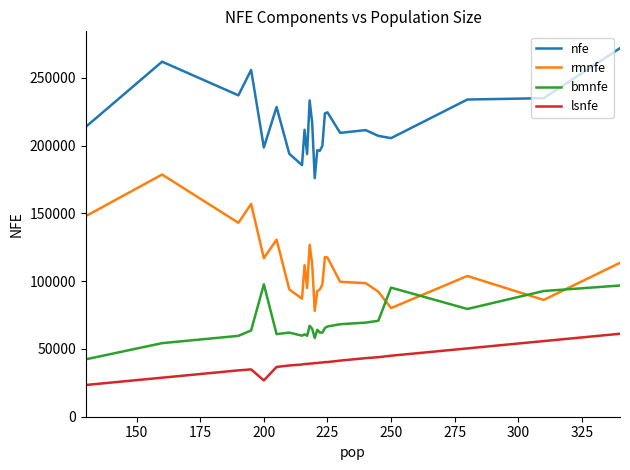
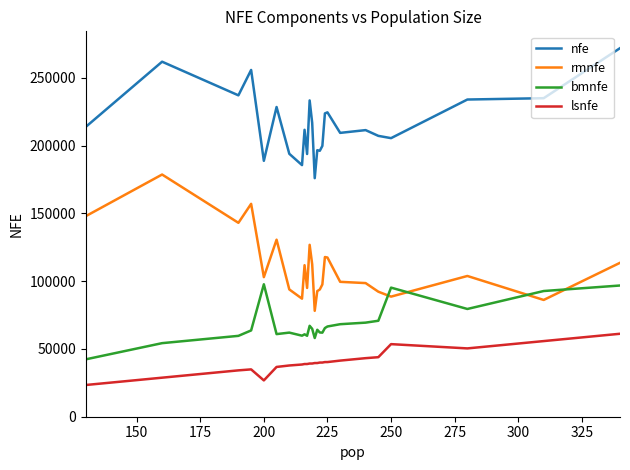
  {
    "nfe": {
-     "200": 199000,
+     "200": 189000,
      "225": 225000,
      "250": 206000
    },
    "rmnfe": {
-     "200": 117000,
+     "200": 103000,
      "225": 117000,
-     "250": 80000
+     "250": 89000
    },
    "bmnfe": {
      "200": 98000,
      "225": 67000,
      "250": 95000
    },
    "lsnfe": {
      "200": 27000,
      "225": 40000,
-     "250": 45000
+     "250": 54000
    }
  }
